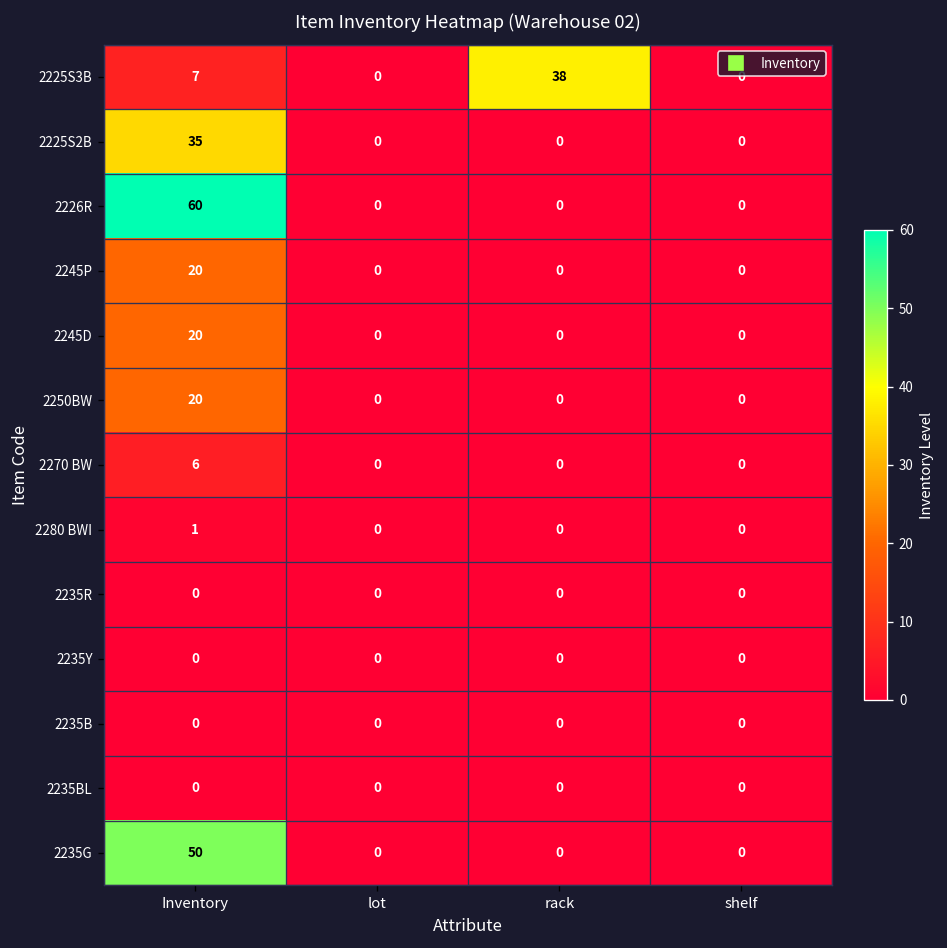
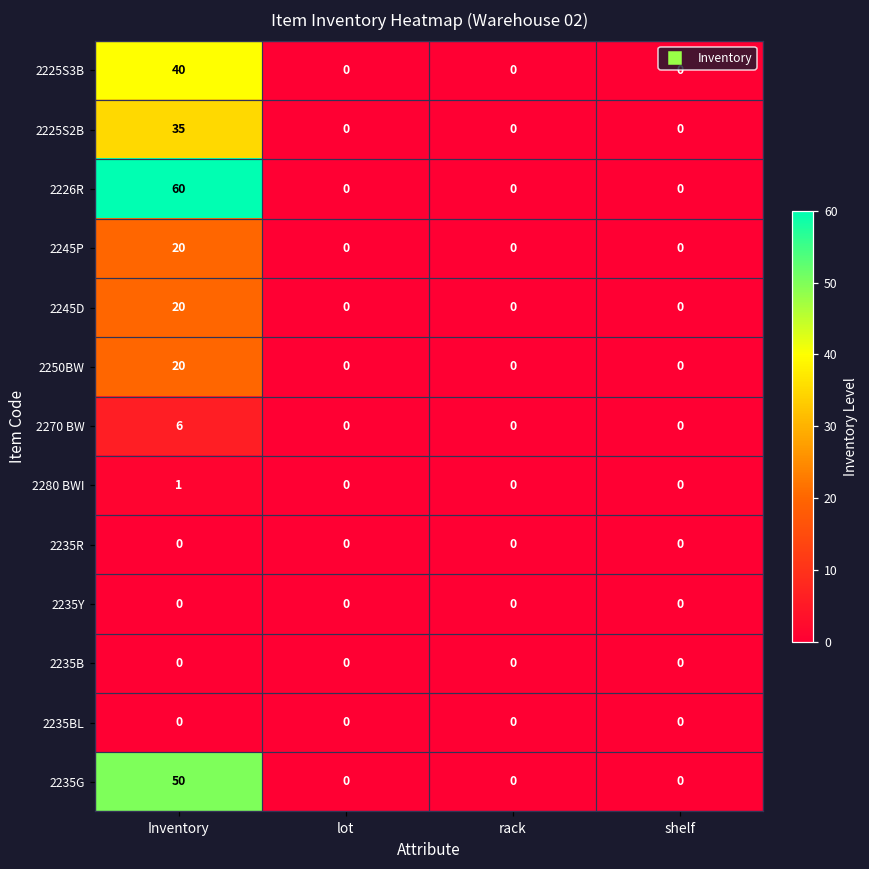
  {
    "2225S3B": {
-     "Inventory": 7,
+     "Inventory": 40,
      "lot": 0,
-     "rack": 38
+     "rack": 0
    },
    "2225S2B": {
      "Inventory": 35,
      "lot": 0,
      "rack": 0,
      "shelf": 0
    },
    "2226R": {
      "Inventory": 60,
      "lot": 0,
      "rack": 0,
      "shelf": 0
    },
    "2245P": {
      "Inventory": 20,
      "lot": 0,
      "rack": 0,
      "shelf": 0
    },
    "2245D": {
      "Inventory": 20,
      "lot": 0,
      "rack": 0,
      "shelf": 0
    },
    "2250BW": {
      "Inventory": 20,
      "lot": 0,
      "rack": 0,
      "shelf": 0
    },
    "2270 BW": {
      "Inventory": 6,
      "lot": 0,
      "rack": 0,
      "shelf": 0
    },
    "2280 BWI": {
      "Inventory": 1,
      "lot": 0,
      "rack": 0,
      "shelf": 0
    },
    "2235R": {
      "Inventory": 0,
      "lot": 0,
      "rack": 0,
      "shelf": 0
    },
    "2235Y": {
      "Inventory": 0,
      "lot": 0,
      "rack": 0,
      "shelf": 0
    },
    "2235B": {
      "Inventory": 0,
      "lot": 0,
      "rack": 0,
      "shelf": 0
    },
    "2235BL": {
      "Inventory": 0,
      "lot": 0,
      "rack": 0,
      "shelf": 0
    },
    "2235G": {
      "Inventory": 50,
      "lot": 0,
      "rack": 0,
      "shelf": 0
    }
  }
